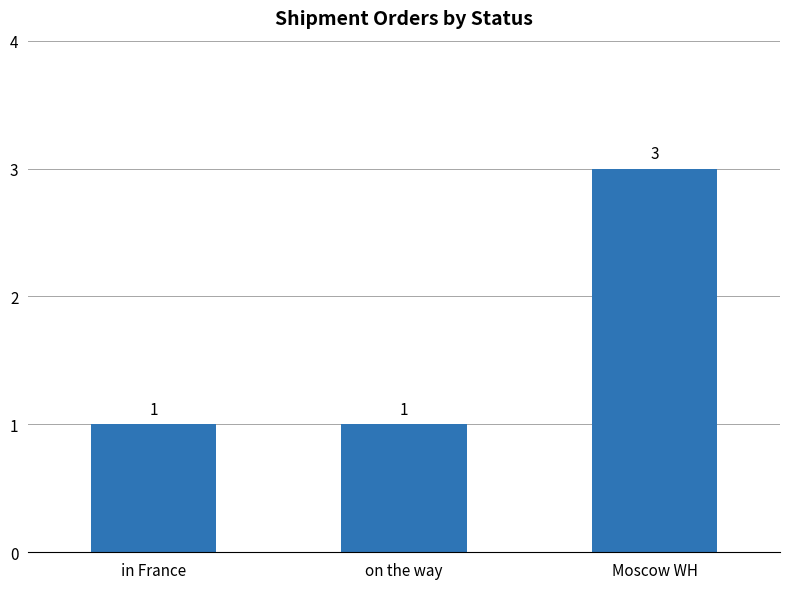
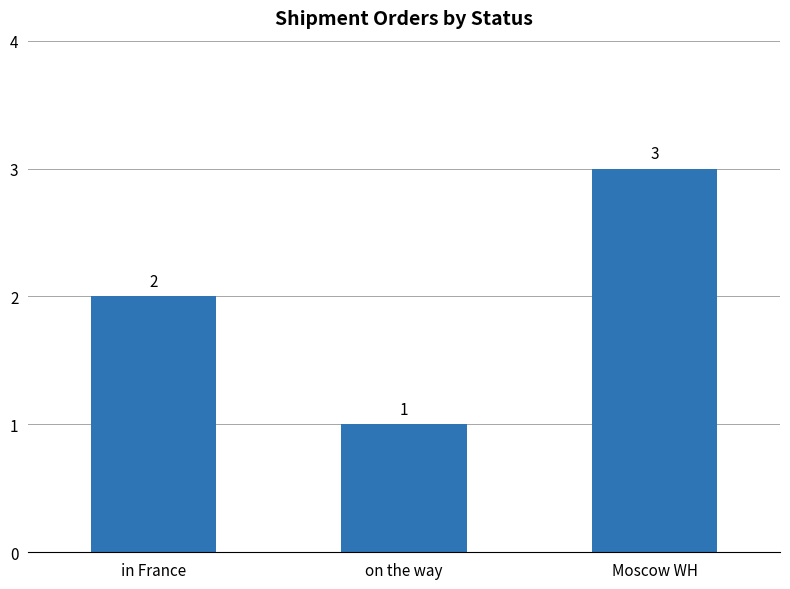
  {
-   "in France": 1,
+   "in France": 2,
    "on the way": 1,
    "Moscow WH": 3
  }
